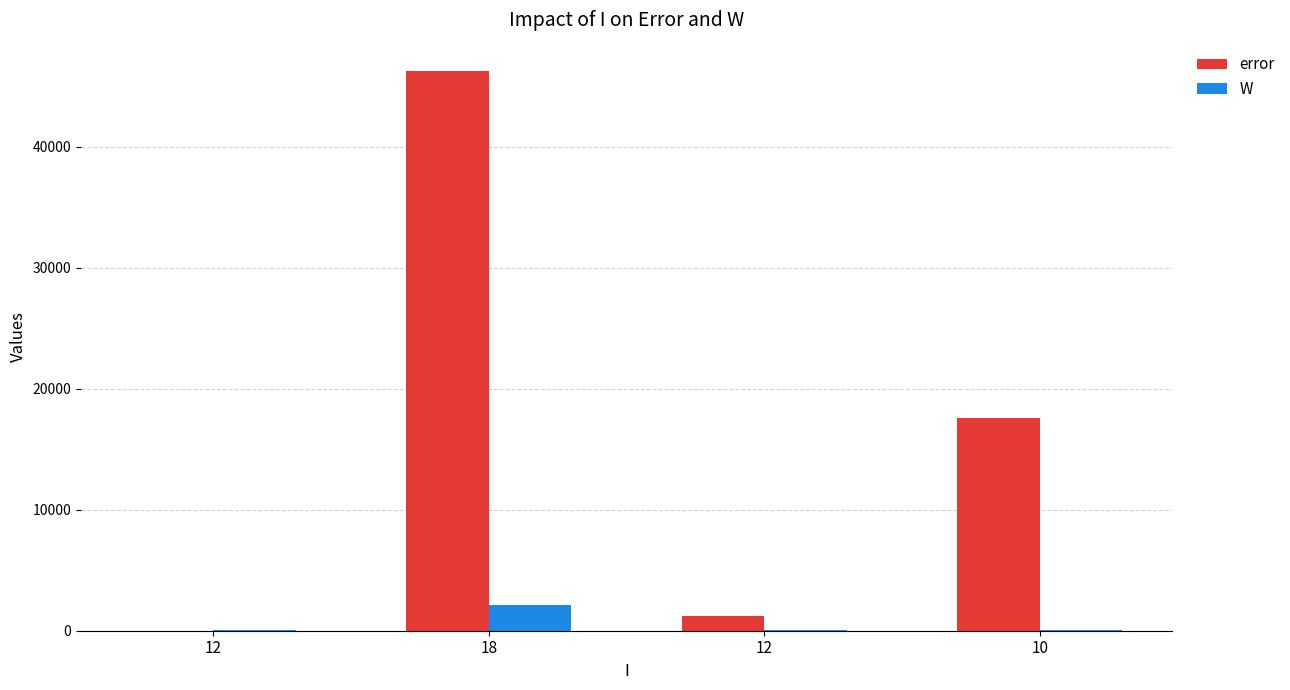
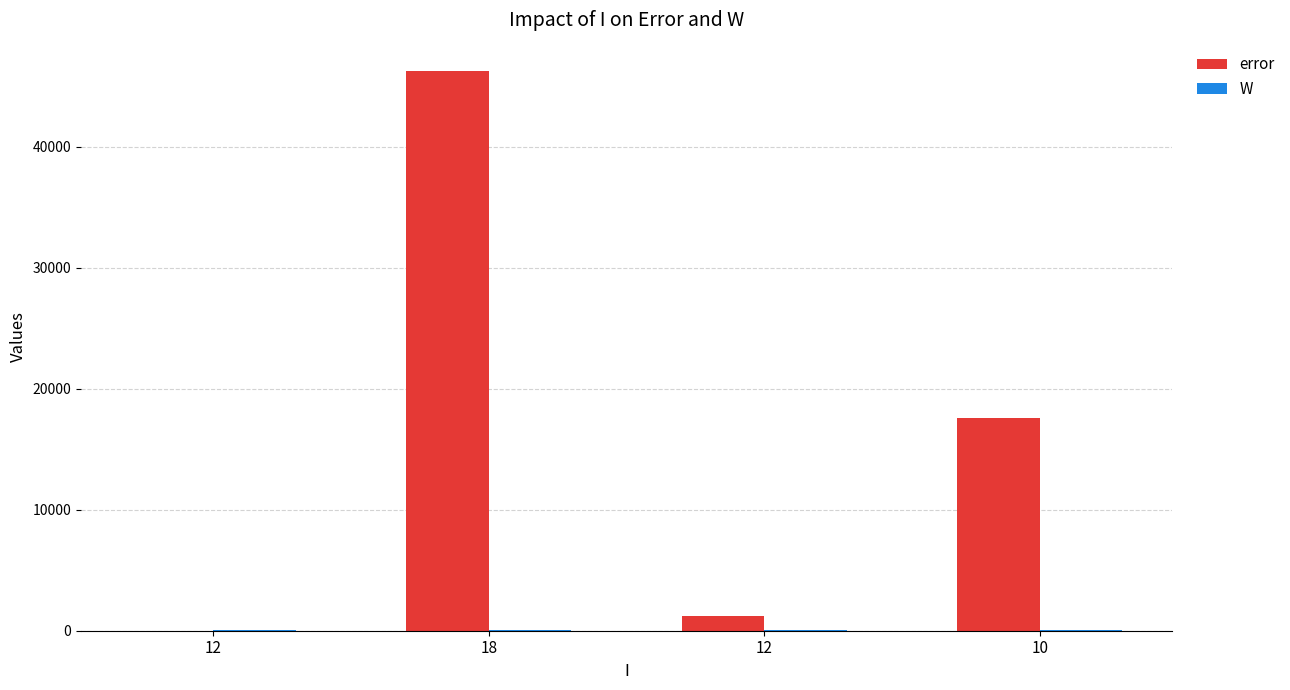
  {
    "error": {
      "18": 46300,
      "10": 17600
    },
    "W": {
-     "18": 2100
+     "18": 0
    }
  }
